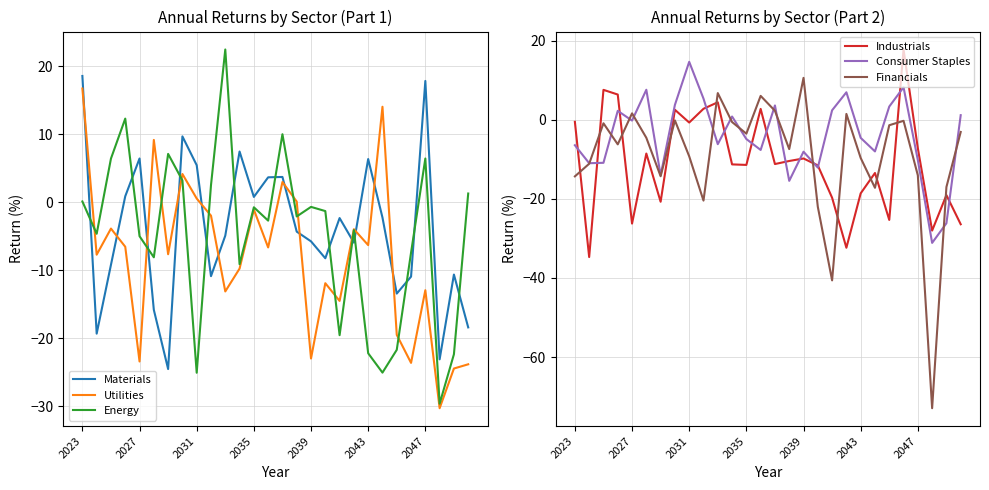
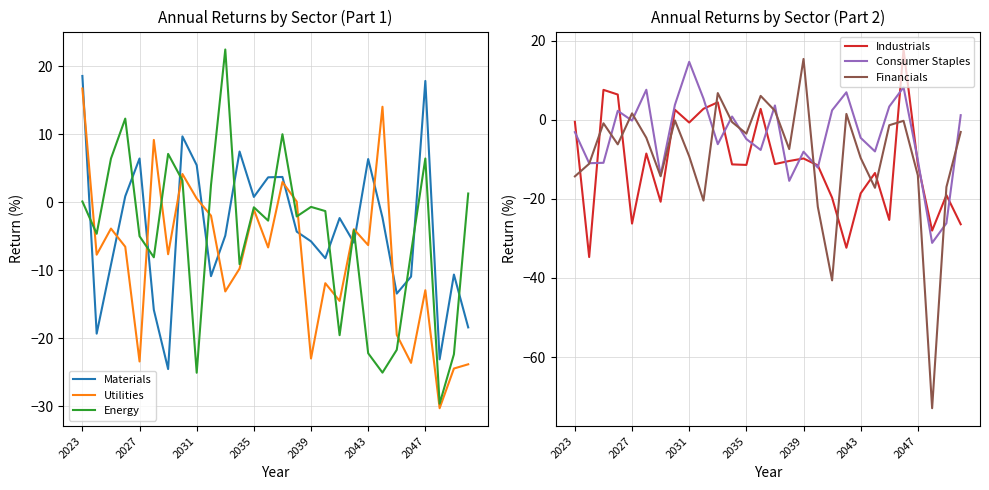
  {
    "Annual Returns by Sector (Part 1)": {
      "Materials": {
        "2023": 19,
        "2027": 6,
        "2031": 5,
        "2035": 1,
        "2039": -6,
        "2043": 6,
        "2047": 18
      },
      "Utilities": {
        "2023": 17,
        "2027": -23,
        "2031": 1,
        "2039": -23,
        "2043": -6,
        "2047": -13
      },
      "Energy": {
        "2023": 0,
        "2027": -5,
        "2031": -25,
        "2039": -1,
        "2043": -22,
        "2047": 6
      }
    },
    "Annual Returns by Sector (Part 2)": {
      "Industrials": {
        "2023": 0,
        "2027": -26,
        "2031": -1,
        "2035": -11,
        "2039": -10,
        "2043": -19,
-       "2047": -7
+       "2047": -11
      },
      "Consumer Staples": {
-       "2023": -6,
+       "2023": -3,
        "2027": 0,
        "2031": 15,
        "2035": -5,
        "2039": -8,
        "2043": -5,
        "2047": -10
      },
      "Financials": {
        "2023": -14,
        "2027": 2,
        "2031": -9,
        "2035": -3,
-       "2039": 11,
+       "2039": 15,
        "2043": -10,
        "2047": -14
      }
    }
  }
